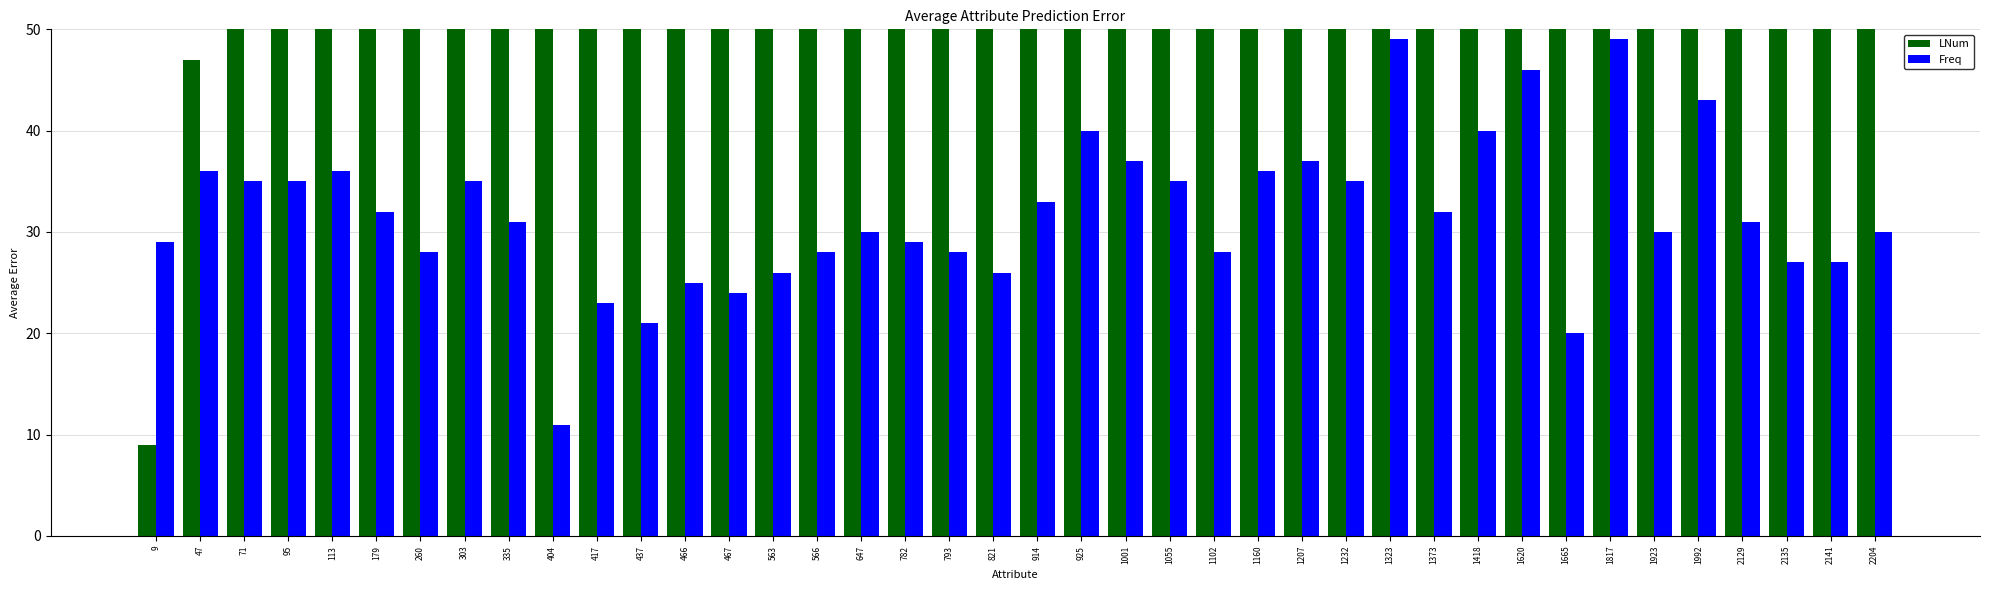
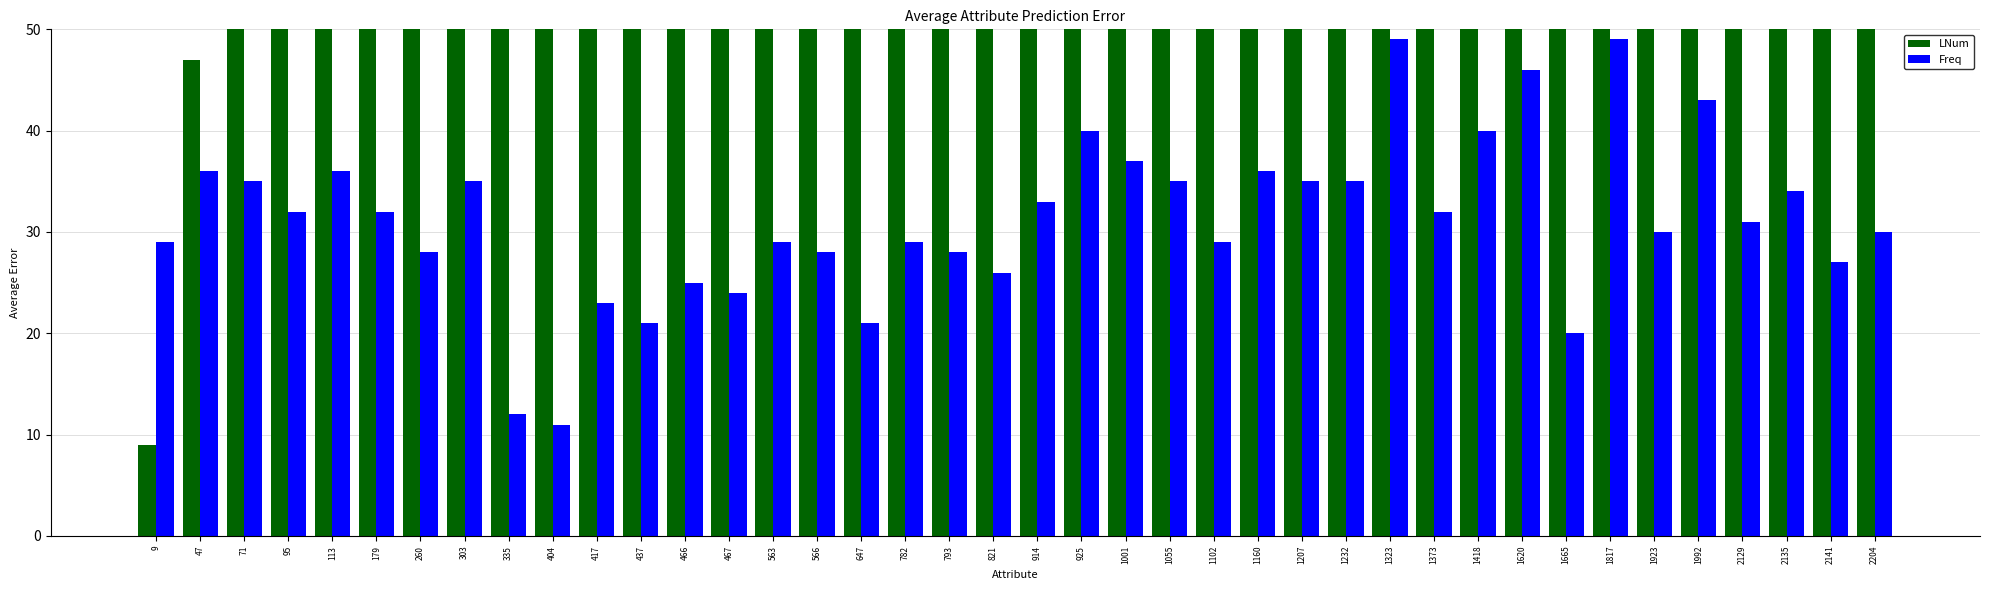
  {
    "LNum": {
      "9": 9,
      "47": 47
    },
    "Freq": {
      "9": 29,
      "47": 36,
      "71": 35,
-     "95": 35,
+     "95": 32,
      "113": 36,
      "179": 32,
      "260": 28,
      "303": 35,
-     "335": 31,
+     "335": 12,
      "404": 11,
      "417": 23,
      "437": 21,
      "466": 25,
      "467": 24,
-     "563": 26,
+     "563": 29,
      "566": 28,
-     "647": 30,
+     "647": 21,
      "782": 29,
      "793": 28,
      "821": 26,
      "914": 33,
      "925": 40,
      "1001": 37,
      "1055": 35,
-     "1102": 28,
+     "1102": 29,
      "1160": 36,
-     "1207": 37,
+     "1207": 35,
      "1232": 35,
      "1323": 49,
      "1373": 32,
      "1418": 40,
      "1620": 46,
      "1665": 20,
      "1817": 49,
      "1923": 30,
      "1992": 43,
      "2129": 31,
-     "2135": 27,
+     "2135": 34,
      "2141": 27,
      "2204": 30
    }
  }
